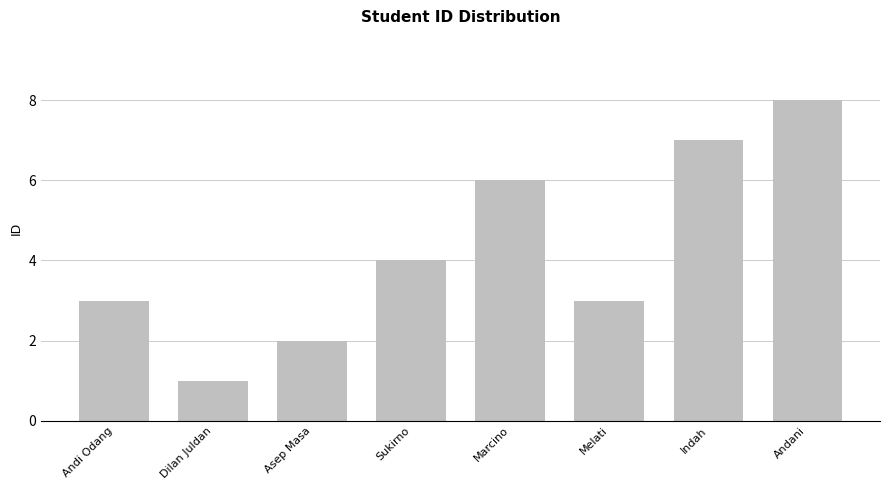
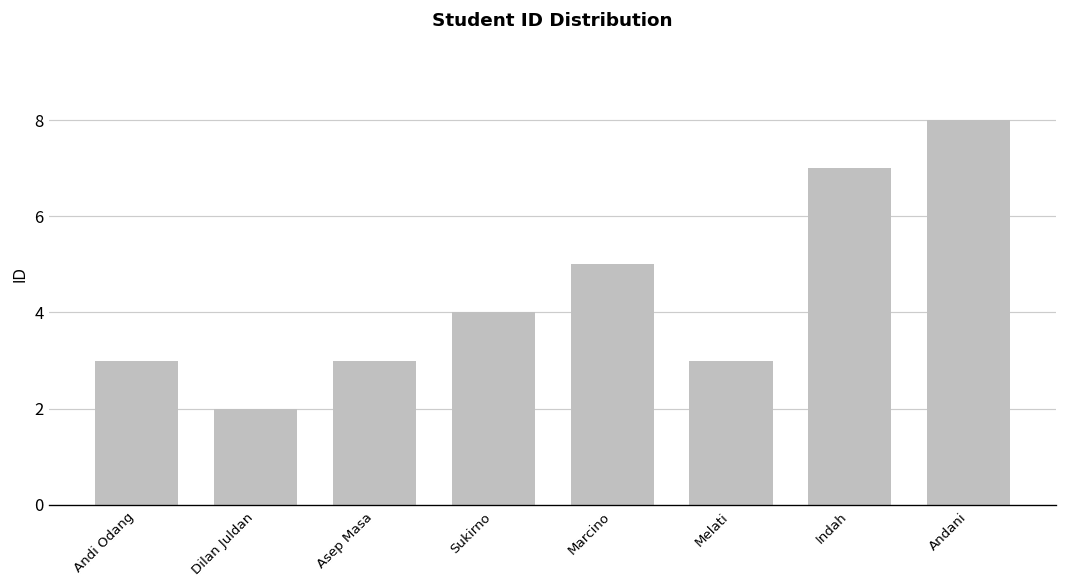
  {
    "Andi Odang": 3,
-   "Dilan Juldan": 1,
-   "Asep Masa": 2,
+   "Dilan Juldan": 2,
+   "Asep Masa": 3,
    "Sukirno": 4,
-   "Marcino": 6,
+   "Marcino": 5,
    "Melati": 3,
    "Indah": 7,
    "Andani": 8
  }
